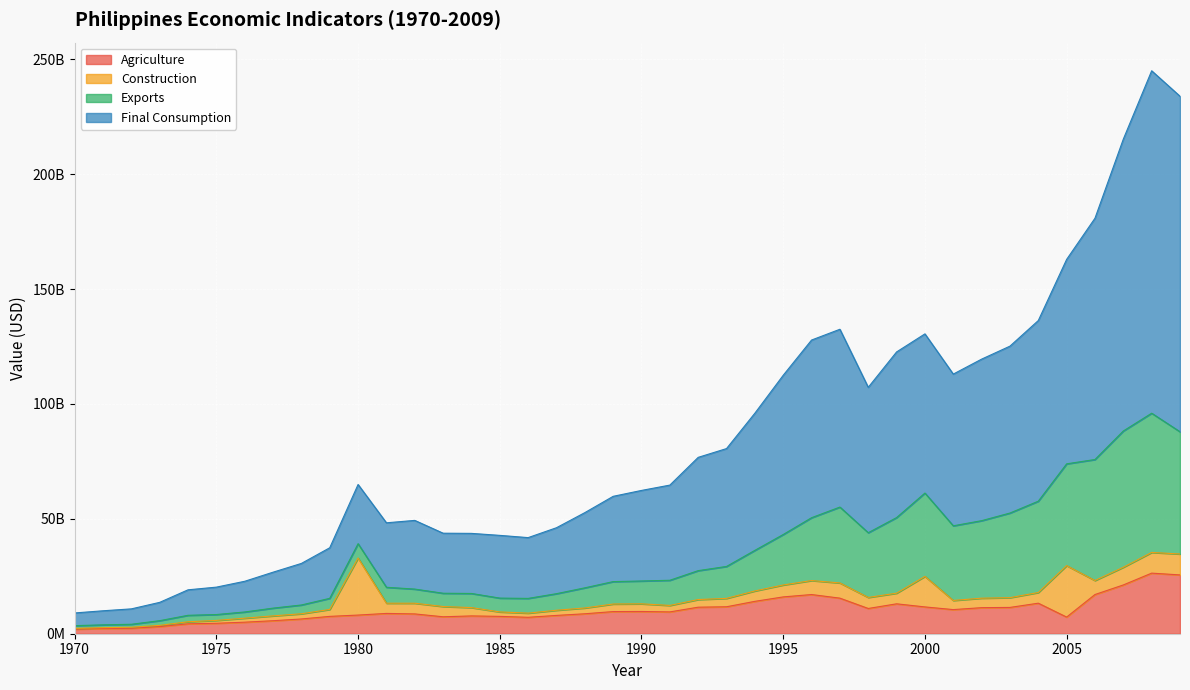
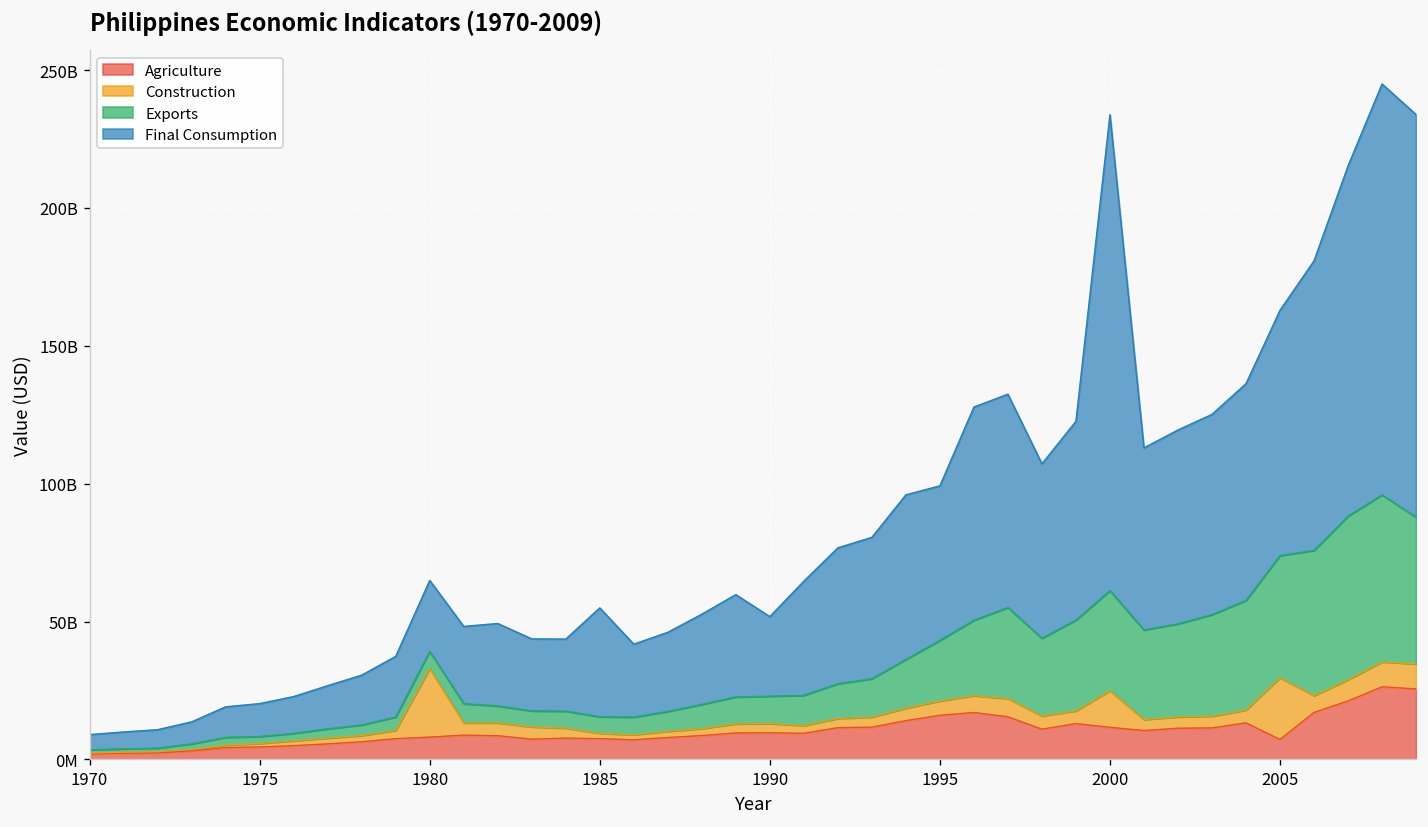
  {
    "Agriculture": {
      "1975": 5000000000,
      "1980": 8000000000,
      "1985": 8000000000,
      "1990": 10000000000,
      "1995": 16000000000,
      "2000": 12000000000,
      "2005": 7000000000
    },
    "Construction": {
      "1975": 1000000000,
      "1980": 25000000000,
      "1985": 2000000000,
      "1990": 3000000000,
      "1995": 5000000000,
      "2000": 13000000000,
      "2005": 22000000000
    },
    "Exports": {
      "1970": 1000000000,
      "1975": 3000000000,
      "1980": 6000000000,
      "1985": 6000000000,
      "1990": 10000000000,
      "1995": 22000000000,
      "2000": 36000000000,
      "2005": 44000000000
    },
    "Final Consumption": {
      "1970": 6000000000,
      "1975": 12000000000,
      "1980": 26000000000,
-     "1985": 27000000000,
-     "1990": 39000000000,
-     "1995": 69000000000,
-     "2000": 69000000000,
+     "1985": 39000000000,
+     "1990": 29000000000,
+     "1995": 56000000000,
+     "2000": 173000000000,
      "2005": 89000000000
    }
  }
